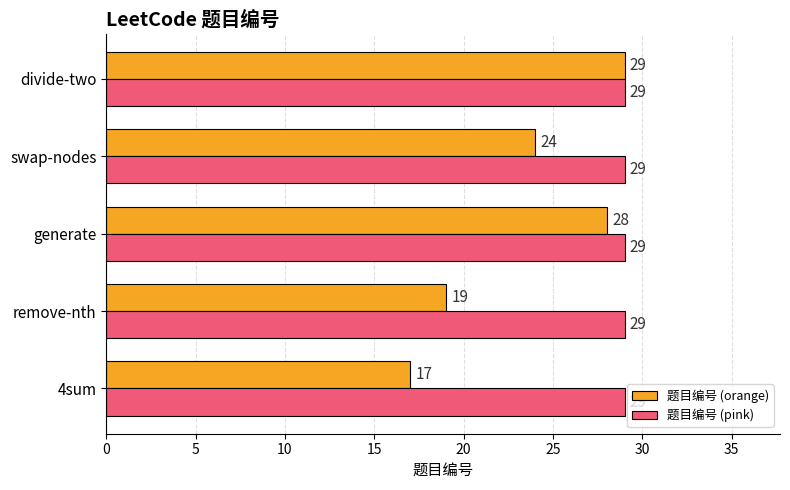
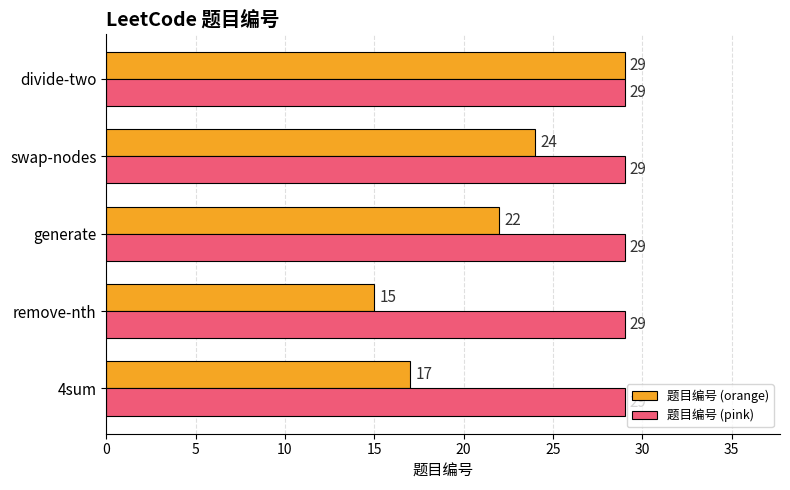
  {
    "题目编号 (orange)": {
      "divide-two": 29,
      "swap-nodes": 24,
-     "generate": 28,
-     "remove-nth": 19,
+     "generate": 22,
+     "remove-nth": 15,
      "4sum": 17
    },
    "题目编号 (pink)": {
      "divide-two": 29,
      "swap-nodes": 29,
      "generate": 29,
      "remove-nth": 29
    }
  }
